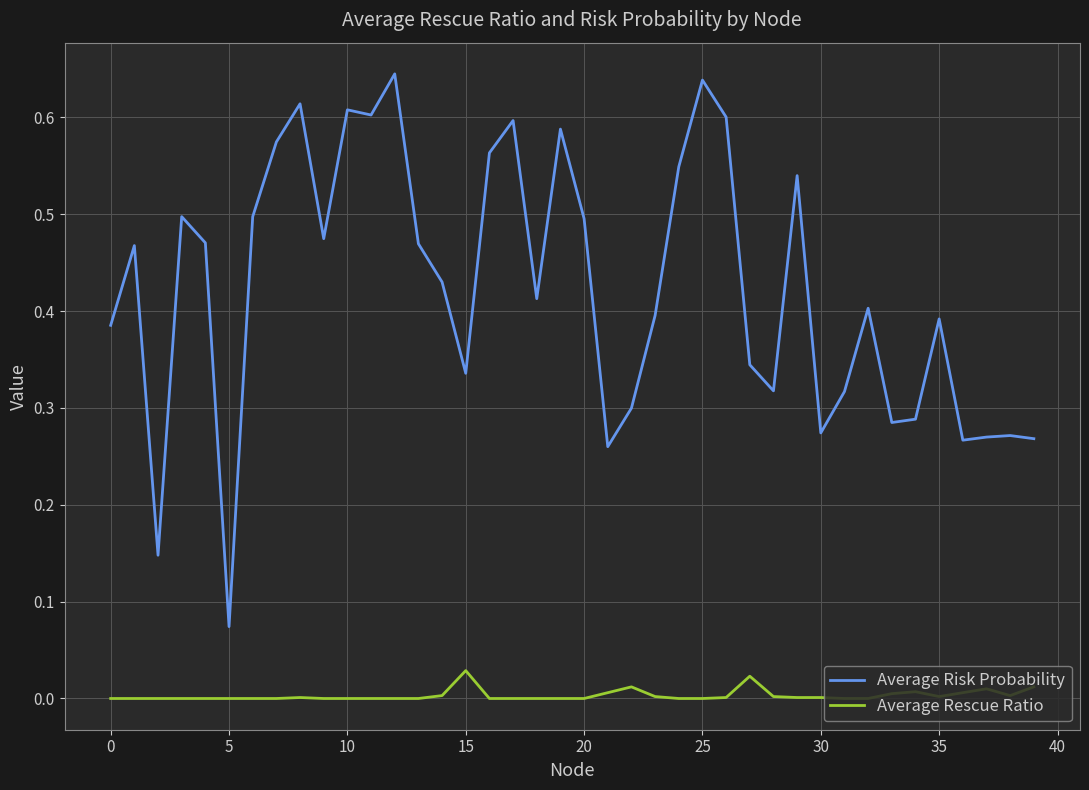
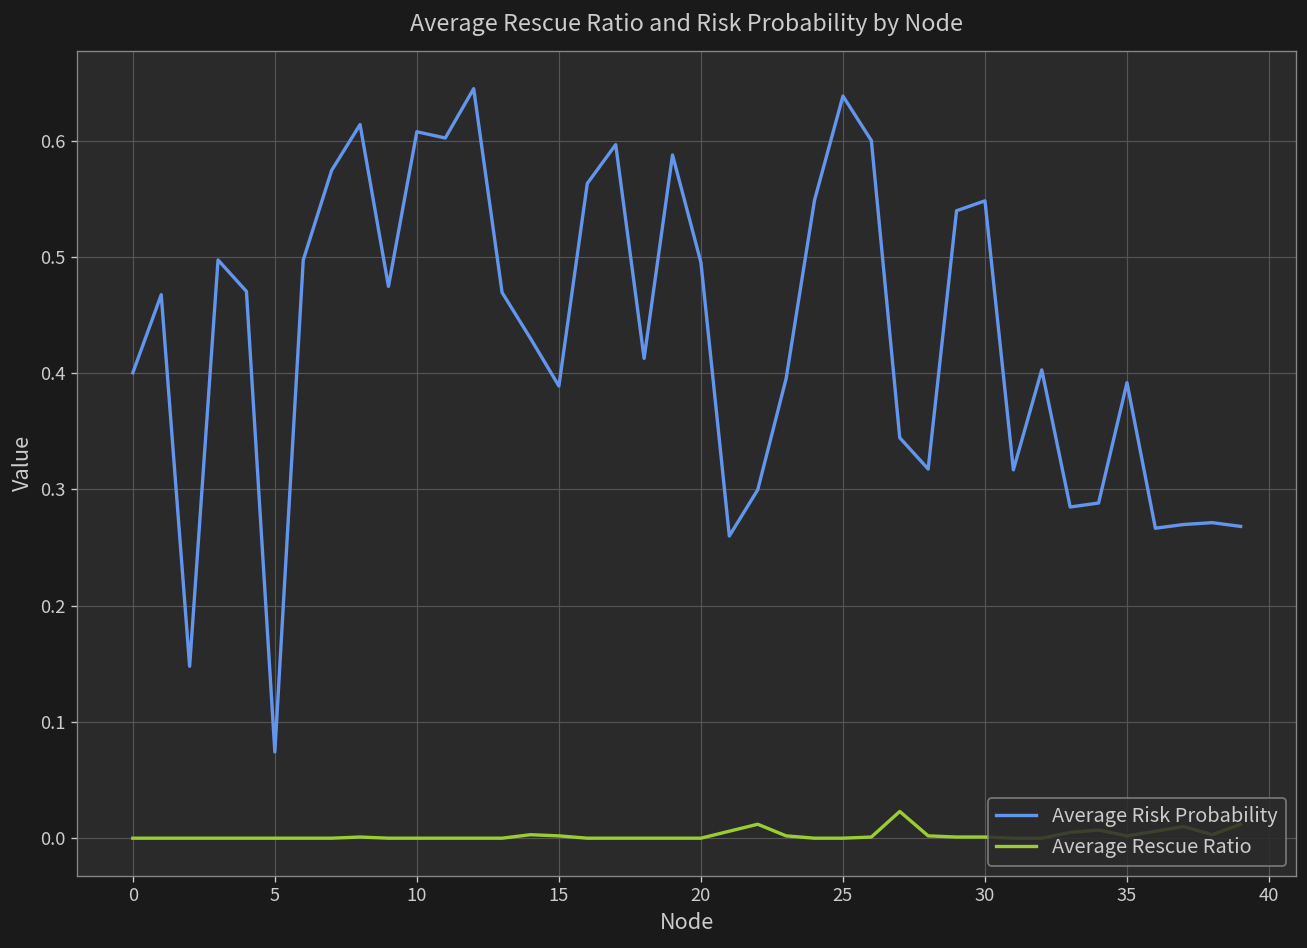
  {
    "Average Risk Probability": {
-     "0": 0.39,
+     "0": 0.40,
      "5": 0.07,
      "10": 0.61,
-     "15": 0.34,
+     "15": 0.39,
      "20": 0.50,
      "25": 0.64,
-     "30": 0.27,
+     "30": 0.55,
      "35": 0.39
    },
    "Average Rescue Ratio": {
      "0": 0.00,
      "5": 0.00,
      "10": 0.00,
-     "15": 0.03,
+     "15": 0.00,
      "20": 0.00,
      "25": 0.00,
      "30": 0.00
    }
  }
